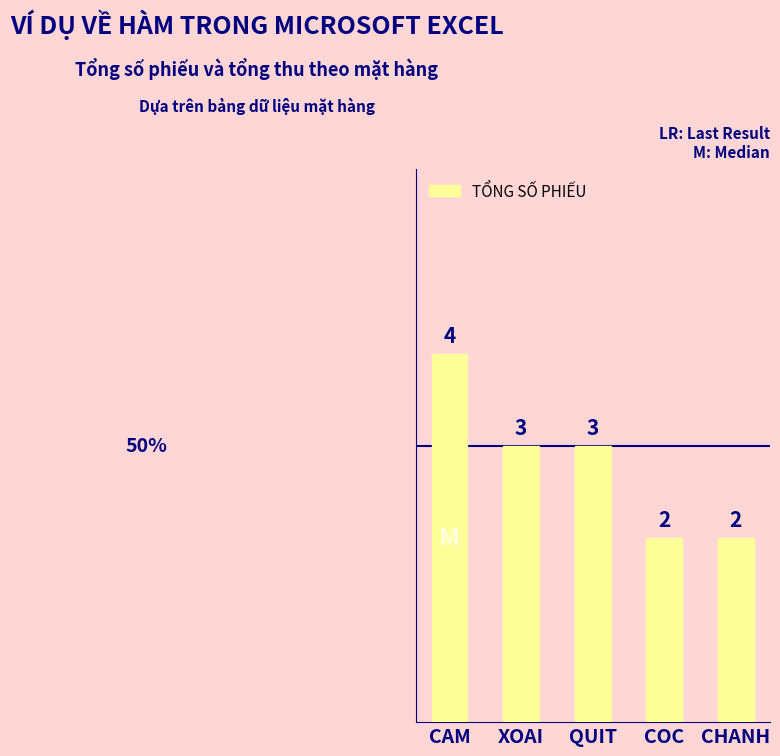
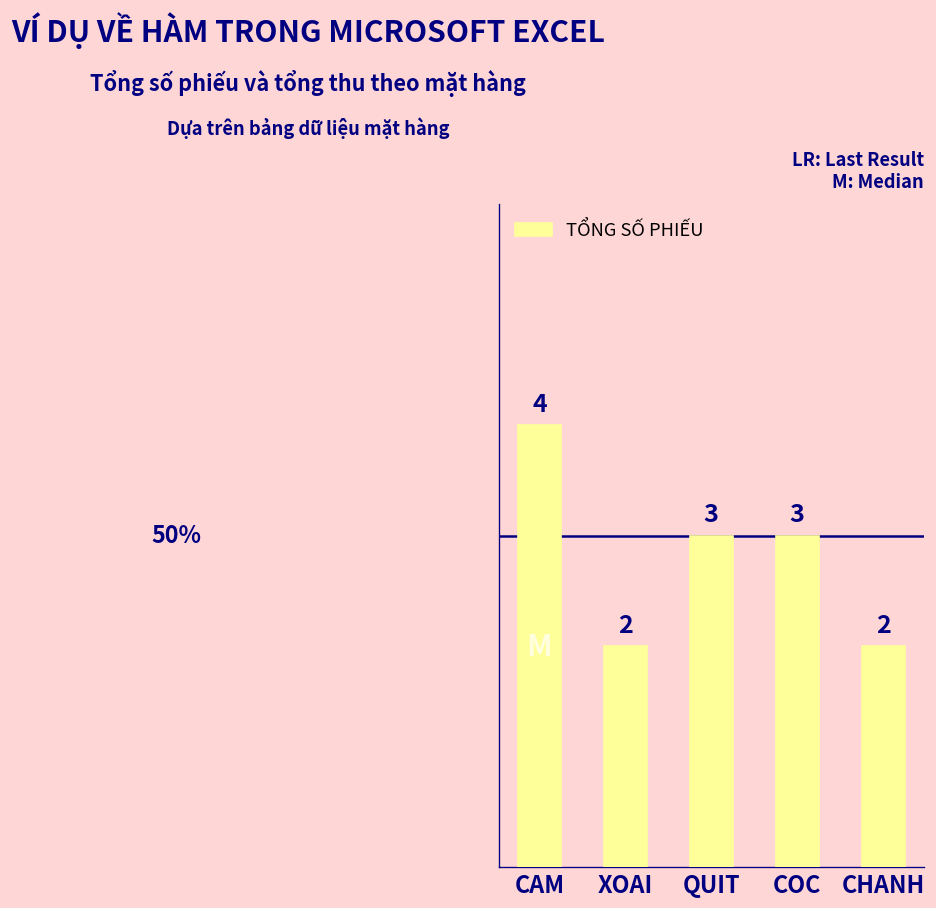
  {
    "CAM": 4,
-   "XOAI": 3,
+   "XOAI": 2,
    "QUIT": 3,
-   "COC": 2,
+   "COC": 3,
    "CHANH": 2
  }
